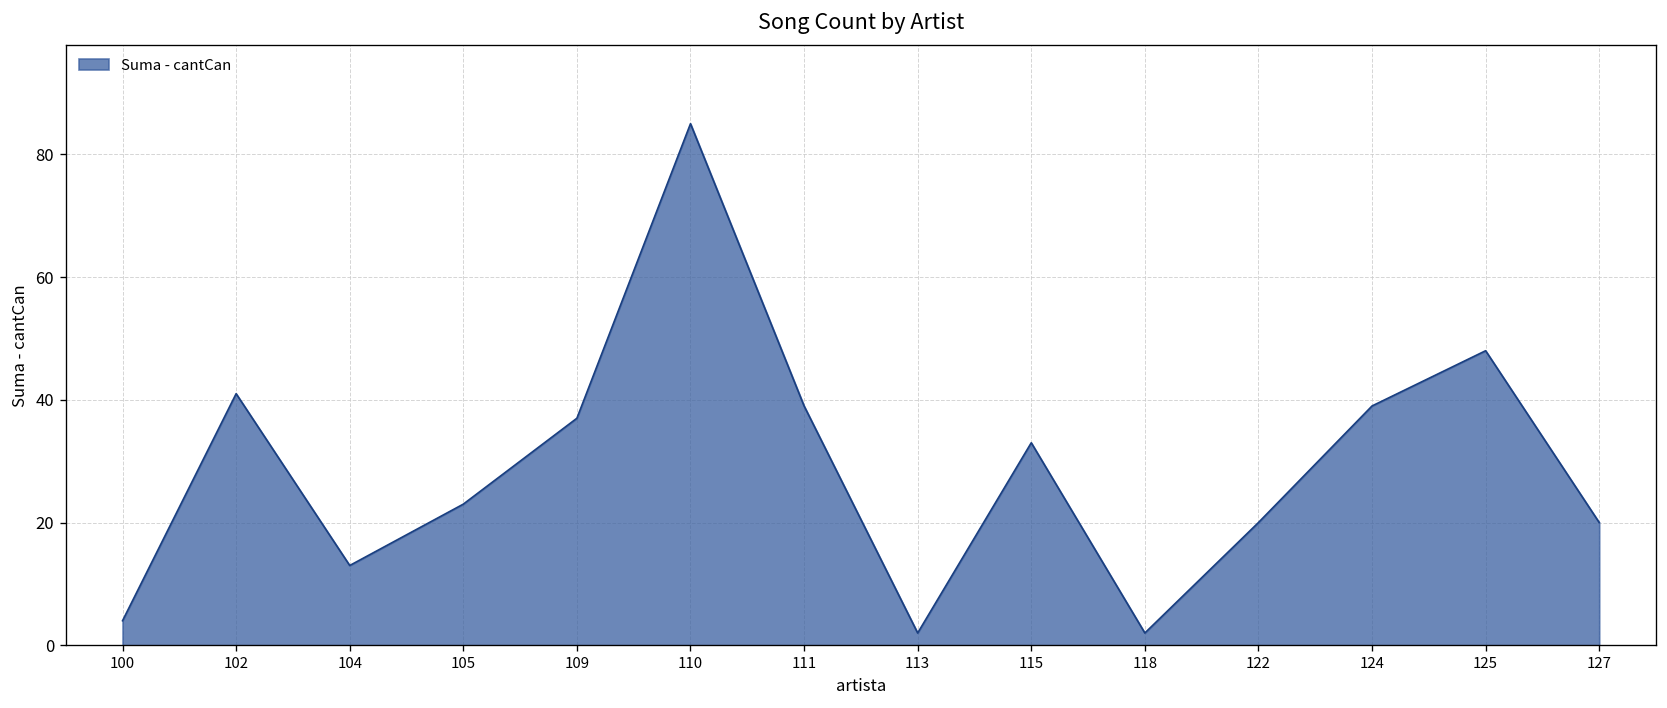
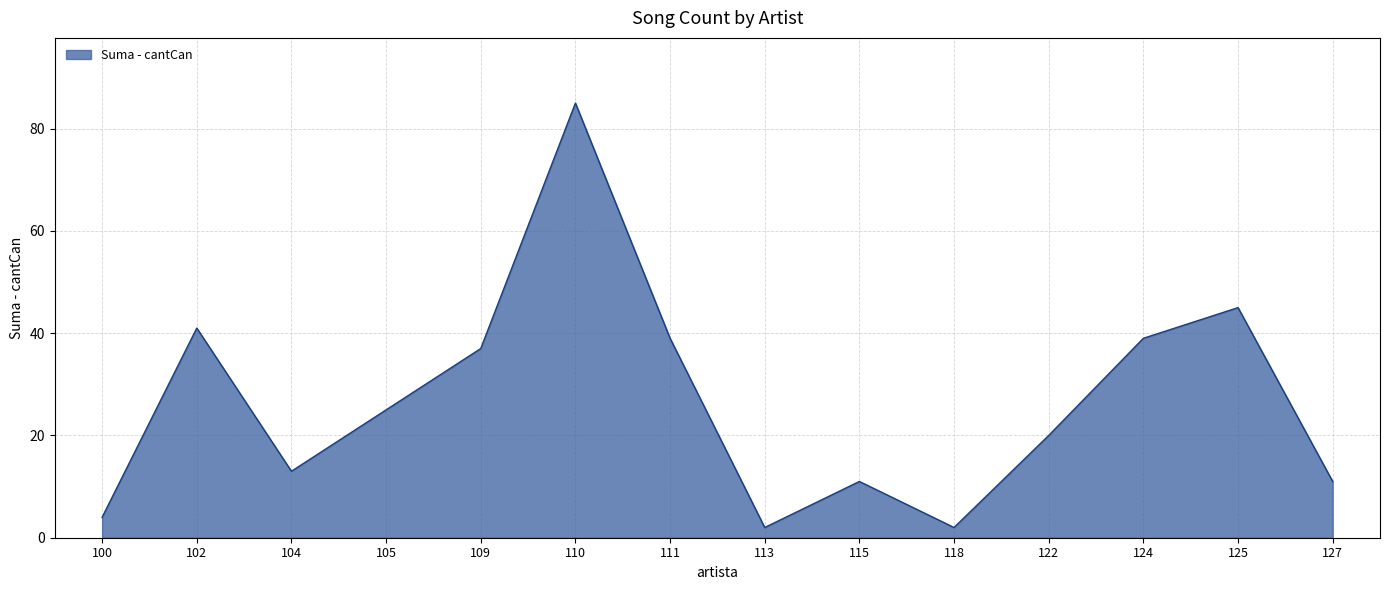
  {
    "100": 4,
    "102": 41,
    "104": 13,
-   "105": 23,
+   "105": 25,
    "109": 37,
    "110": 85,
    "111": 39,
    "113": 2,
-   "115": 33,
+   "115": 11,
    "118": 2,
    "122": 20,
    "124": 39,
-   "125": 48,
-   "127": 20
+   "125": 45,
+   "127": 11
  }
